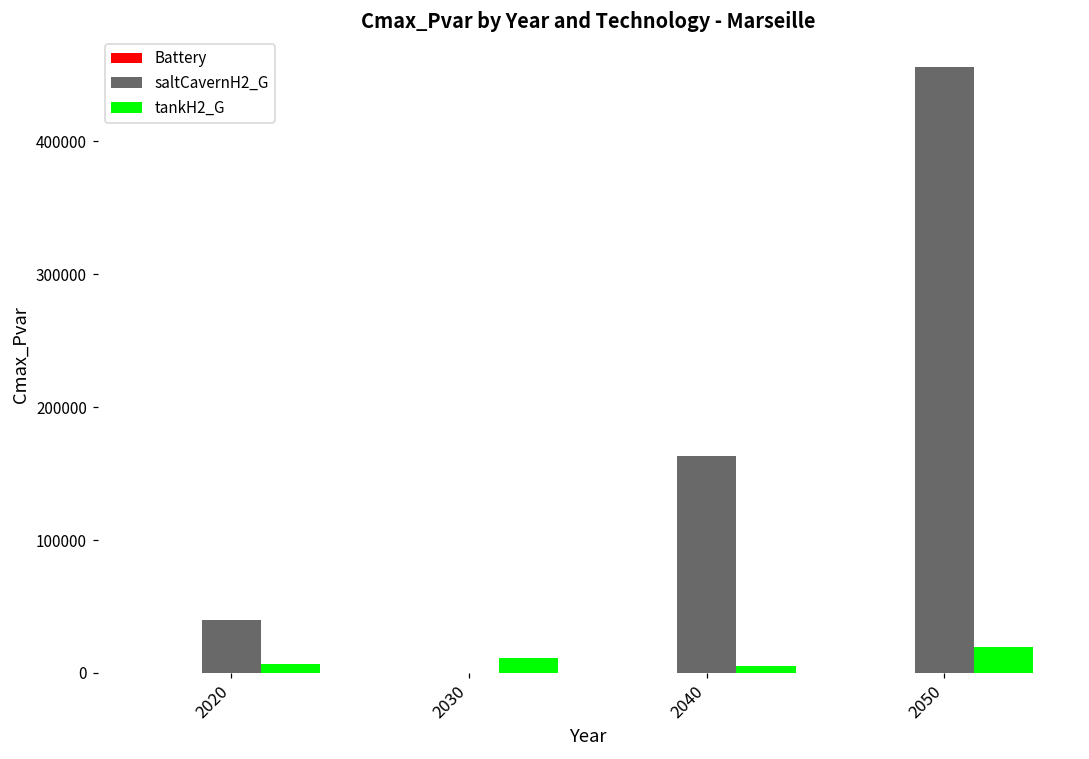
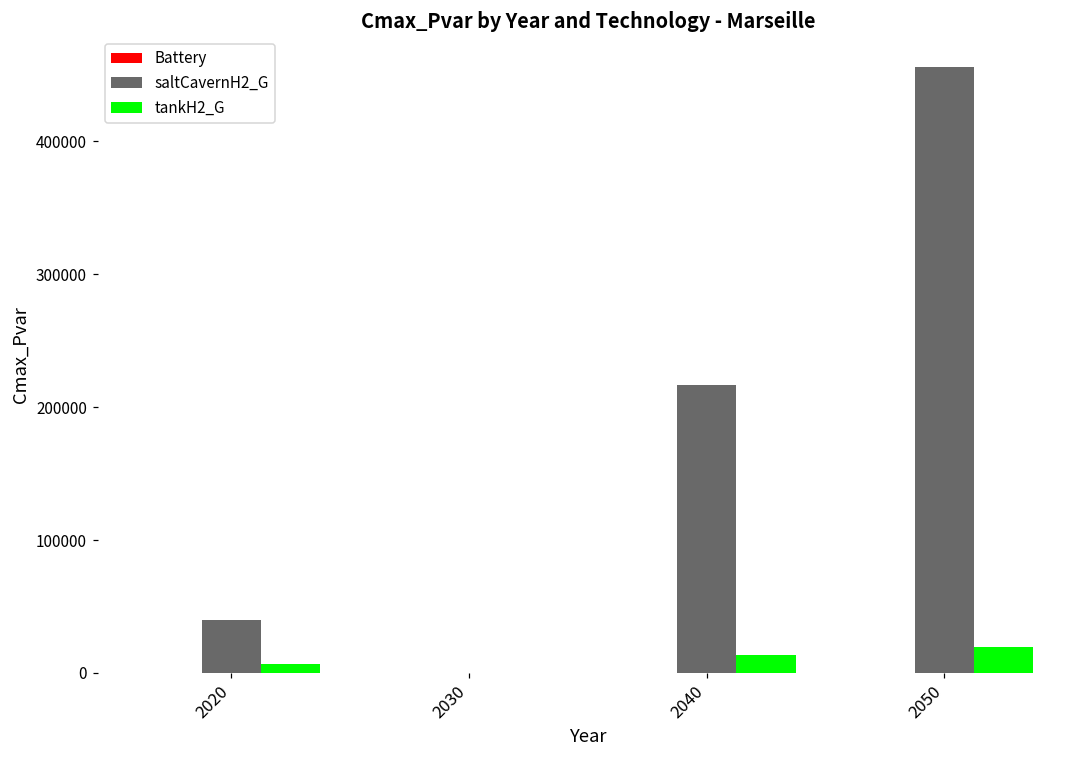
  {
    "Battery": {
      "2020": 0,
      "2030": 0,
      "2040": 0,
      "2050": 0
    },
    "saltCavernH2_G": {
      "2020": 40000,
      "2030": 0,
-     "2040": 163000,
+     "2040": 217000,
      "2050": 456000
    },
    "tankH2_G": {
      "2020": 7000,
-     "2030": 11000,
-     "2040": 6000,
+     "2030": 0,
+     "2040": 14000,
      "2050": 20000
    }
  }
